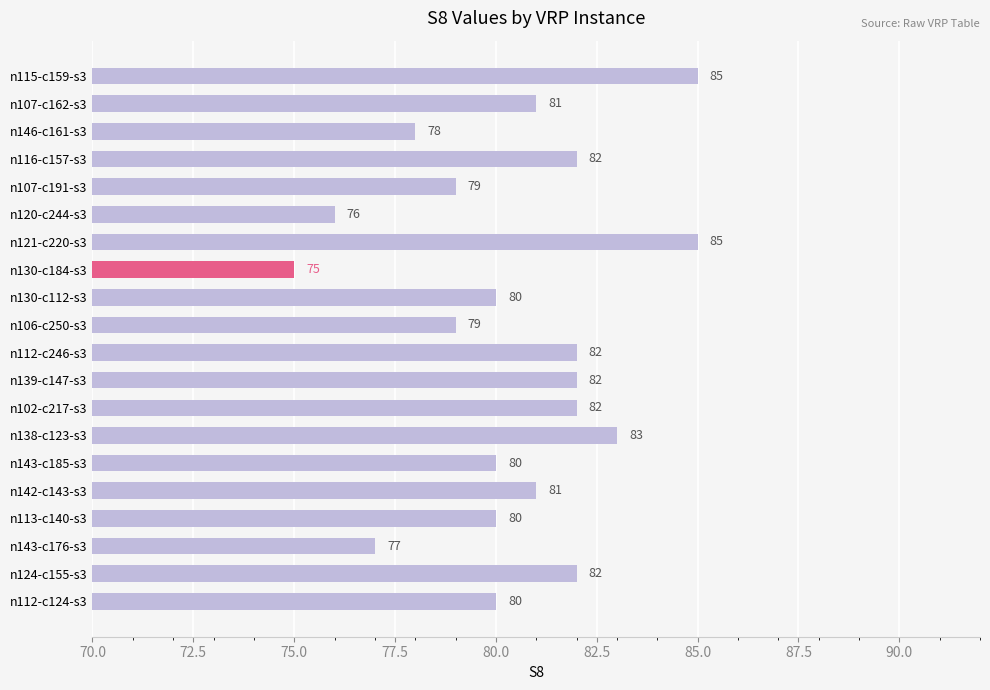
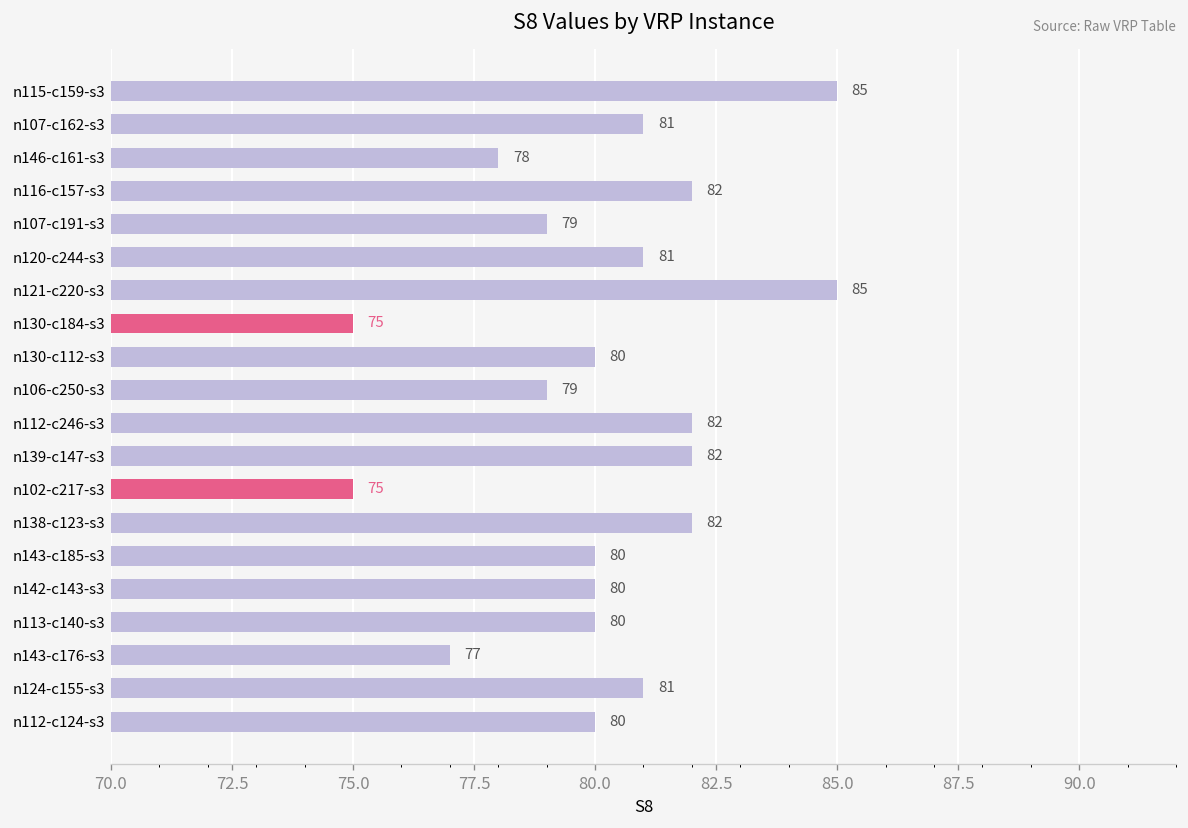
  {
    "n115-c159-s3": 85,
    "n107-c162-s3": 81,
    "n146-c161-s3": 78,
    "n116-c157-s3": 82,
    "n107-c191-s3": 79,
-   "n120-c244-s3": 76,
+   "n120-c244-s3": 81,
    "n121-c220-s3": 85,
    "n130-c184-s3": 75,
    "n130-c112-s3": 80,
    "n106-c250-s3": 79,
    "n112-c246-s3": 82,
    "n139-c147-s3": 82,
-   "n102-c217-s3": 82,
-   "n138-c123-s3": 83,
+   "n102-c217-s3": 75,
+   "n138-c123-s3": 82,
    "n143-c185-s3": 80,
-   "n142-c143-s3": 81,
+   "n142-c143-s3": 80,
    "n113-c140-s3": 80,
    "n143-c176-s3": 77,
-   "n124-c155-s3": 82,
+   "n124-c155-s3": 81,
    "n112-c124-s3": 80
  }
